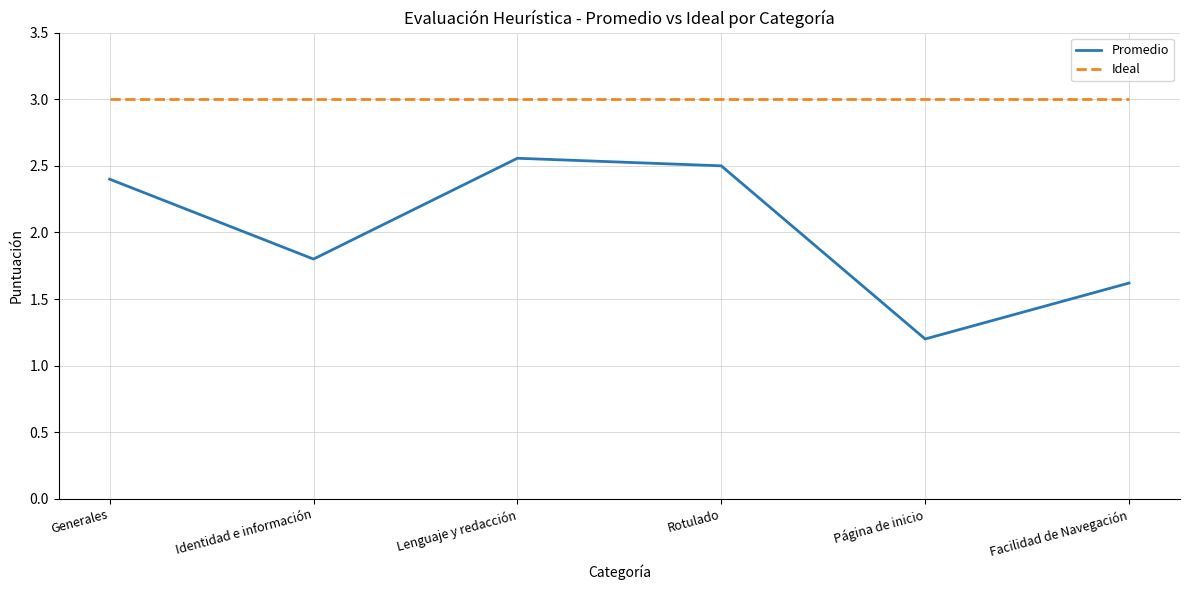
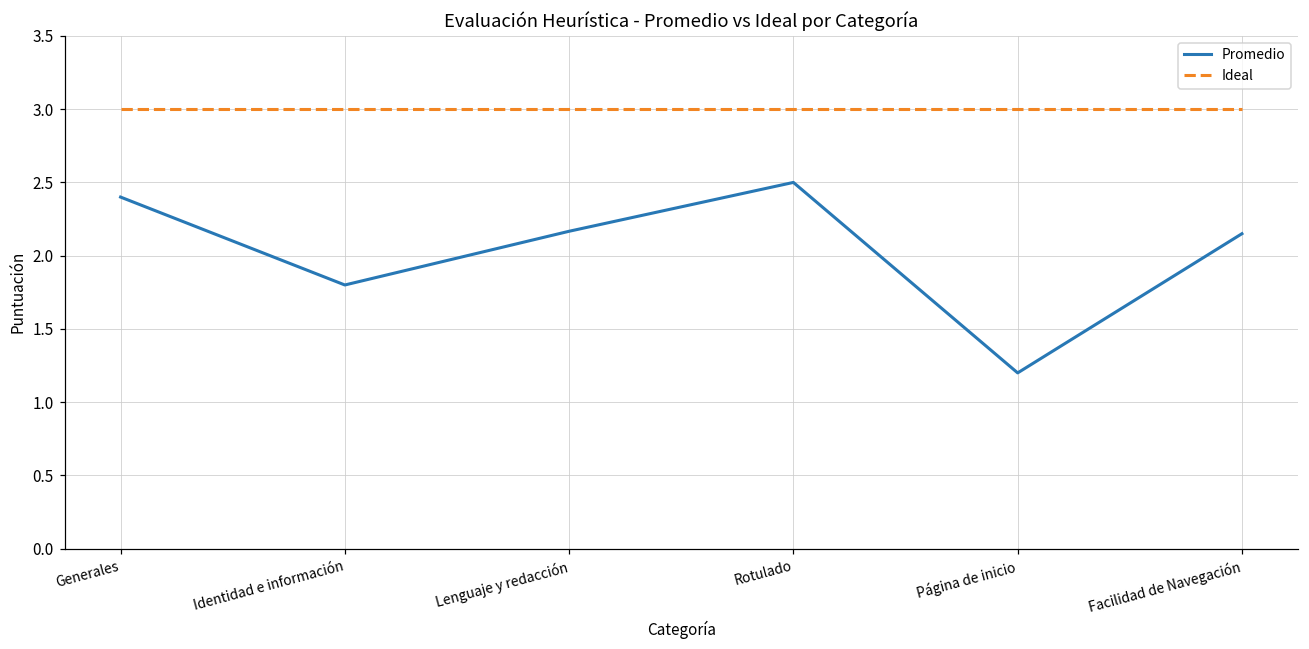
  {
    "Promedio": {
      "Generales": 2.40,
      "Identidad e información": 1.80,
-     "Lenguaje y redacción": 2.56,
+     "Lenguaje y redacción": 2.17,
      "Rotulado": 2.50,
      "Página de inicio": 1.20,
-     "Facilidad de Navegación": 1.62
+     "Facilidad de Navegación": 2.15
    },
    "Ideal": {
      "Generales": 3.00,
      "Identidad e información": 3.00,
      "Lenguaje y redacción": 3.00,
      "Rotulado": 3.00,
      "Página de inicio": 3.00,
      "Facilidad de Navegación": 3.00
    }
  }
